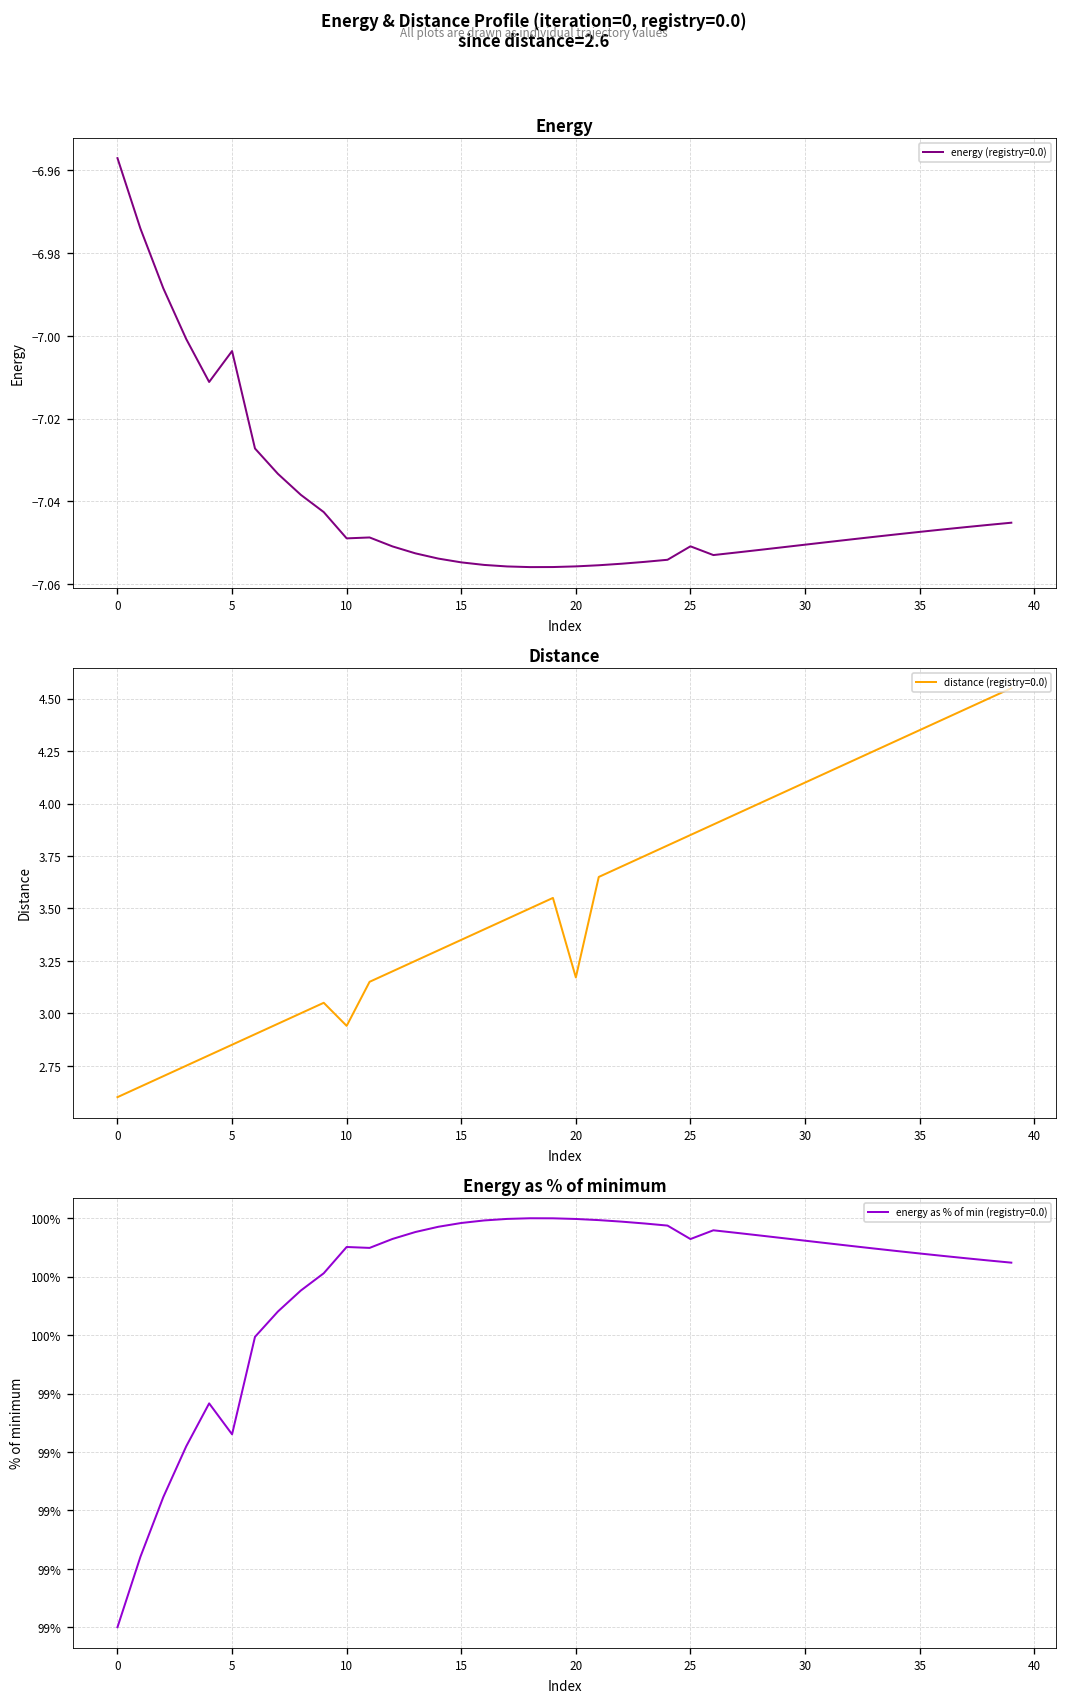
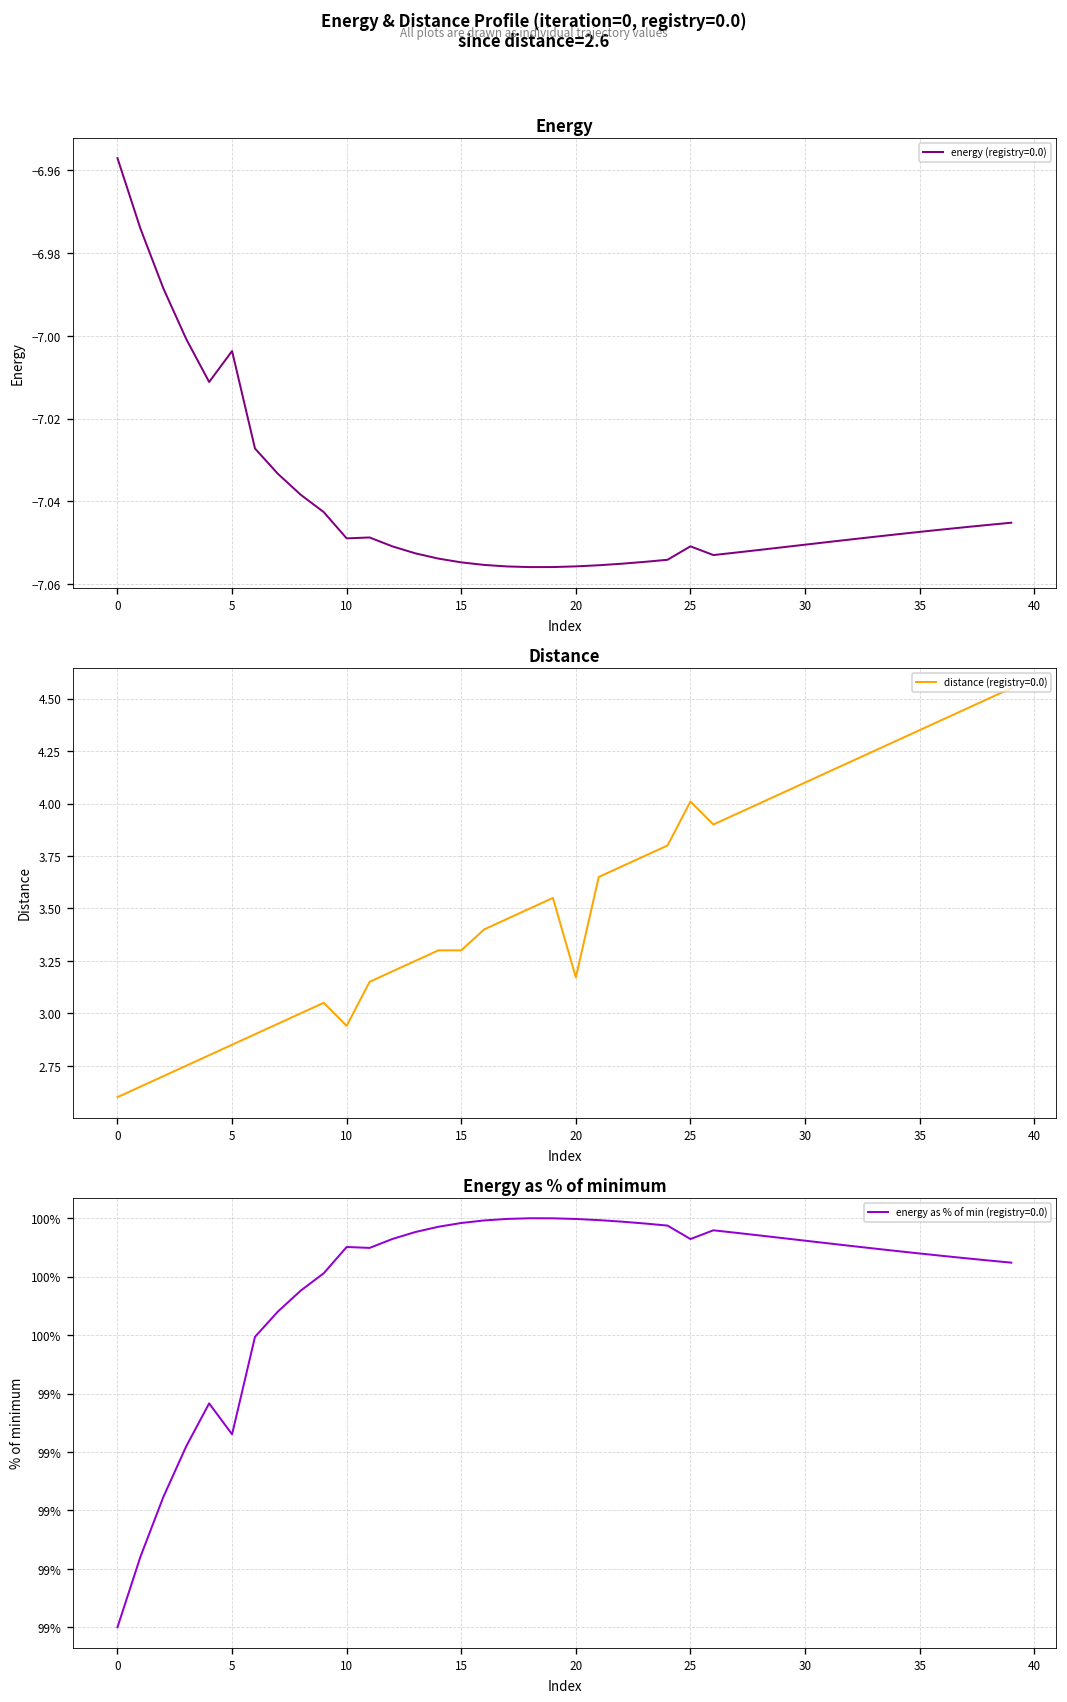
  {
    "Energy": {
      "0": -6.957,
      "5": -7.004,
      "10": -7.049,
      "15": -7.055,
      "20": -7.056,
      "25": -7.051,
      "30": -7.050,
      "35": -7.047
    },
    "Distance": {
      "0": 2.60,
      "5": 2.85,
      "10": 2.94,
-     "15": 3.35,
+     "15": 3.30,
      "20": 3.17,
-     "25": 3.85,
+     "25": 4.01,
      "30": 4.10,
      "35": 4.35
    }
  }
